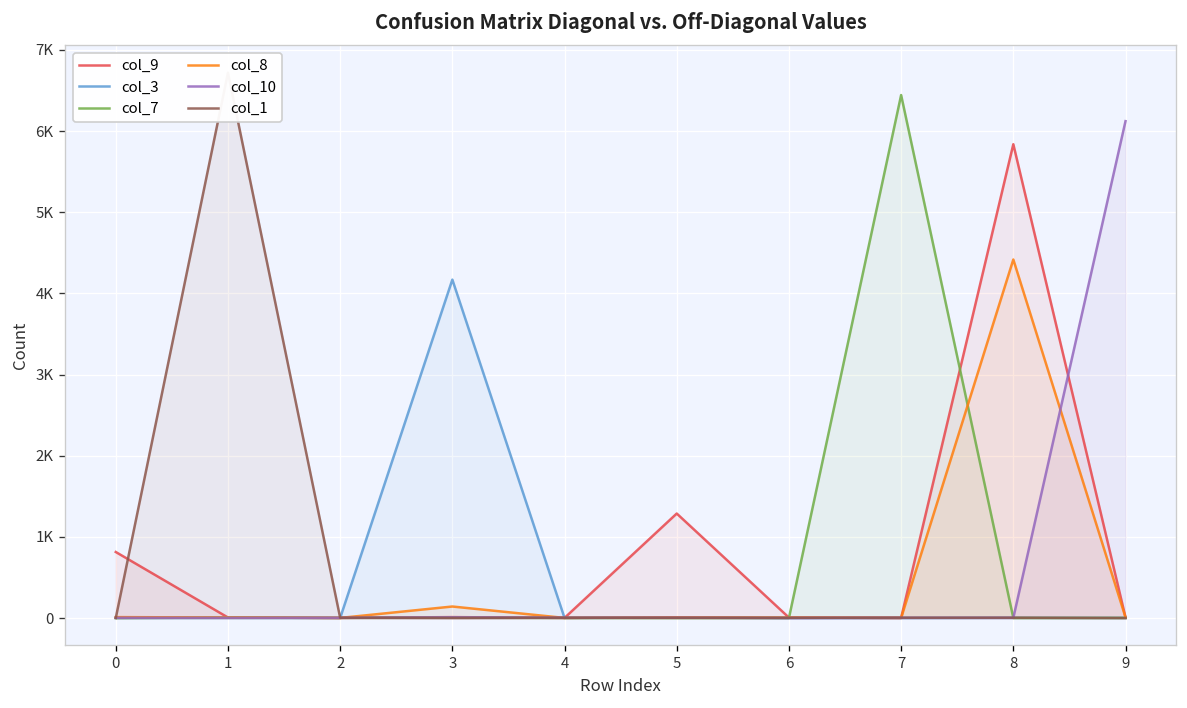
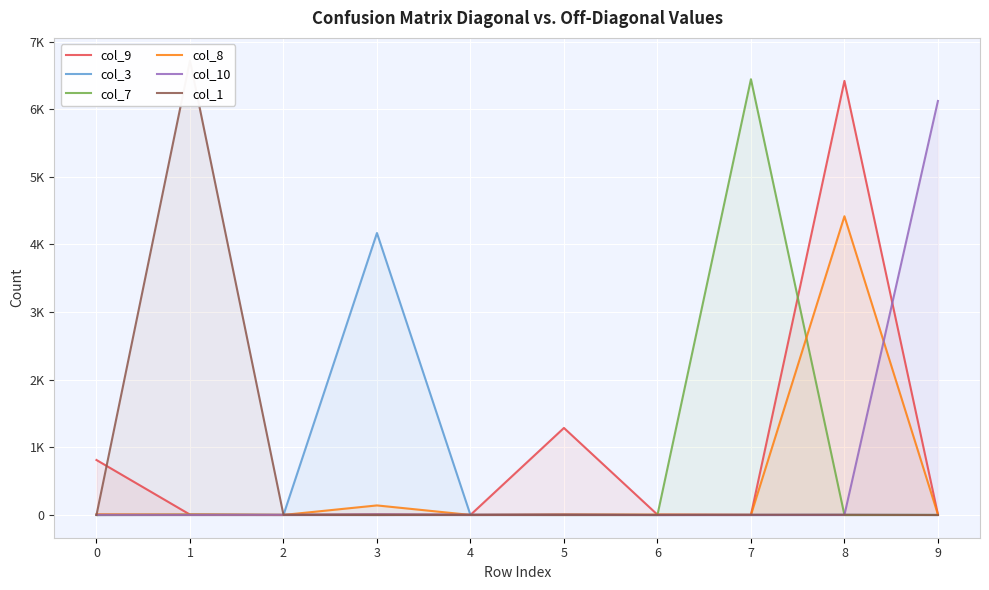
  {
    "col_9": {
      "0": 800,
      "5": 1300,
-     "8": 5800
+     "8": 6400
    },
    "col_3": {
      "3": 4200
    },
    "col_7": {
      "7": 6400
    },
    "col_8": {
      "3": 100,
      "8": 4400
    },
    "col_10": {
      "9": 6100
    }
  }
